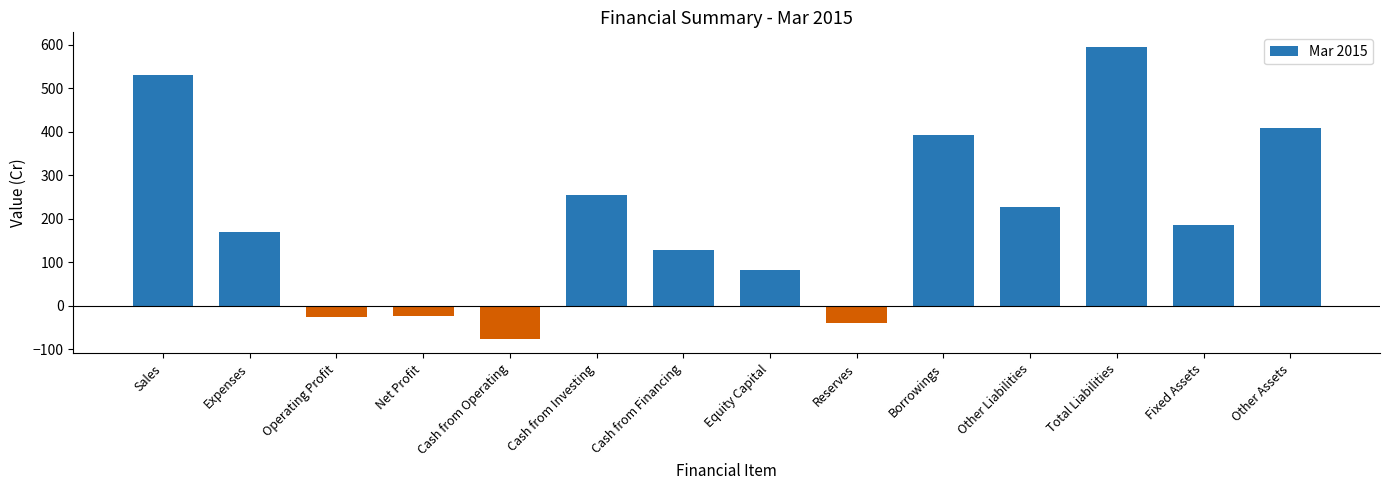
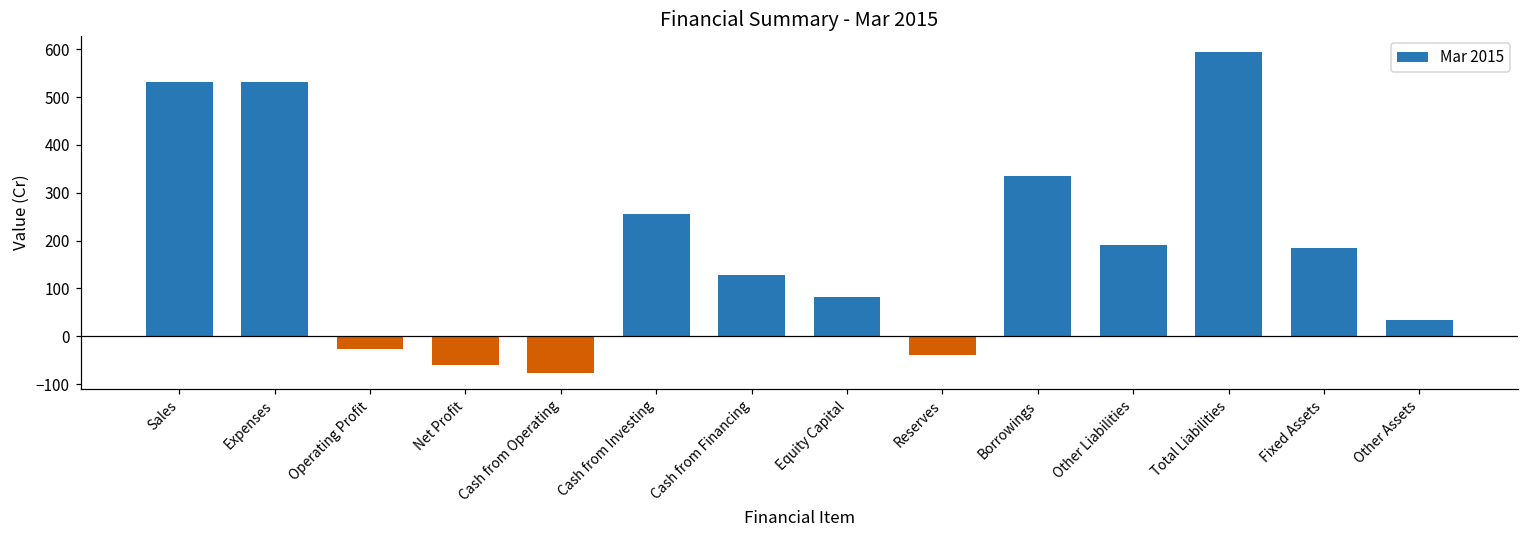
  {
    "Sales": 530,
-   "Expenses": 170,
+   "Expenses": 530,
    "Operating Profit": -30,
-   "Net Profit": -20,
+   "Net Profit": -60,
    "Cash from Operating": -80,
    "Cash from Investing": 260,
    "Cash from Financing": 130,
    "Equity Capital": 80,
    "Reserves": -40,
-   "Borrowings": 390,
-   "Other Liabilities": 230,
+   "Borrowings": 340,
+   "Other Liabilities": 190,
    "Total Liabilities": 600,
    "Fixed Assets": 190,
-   "Other Assets": 410
+   "Other Assets": 30
  }
